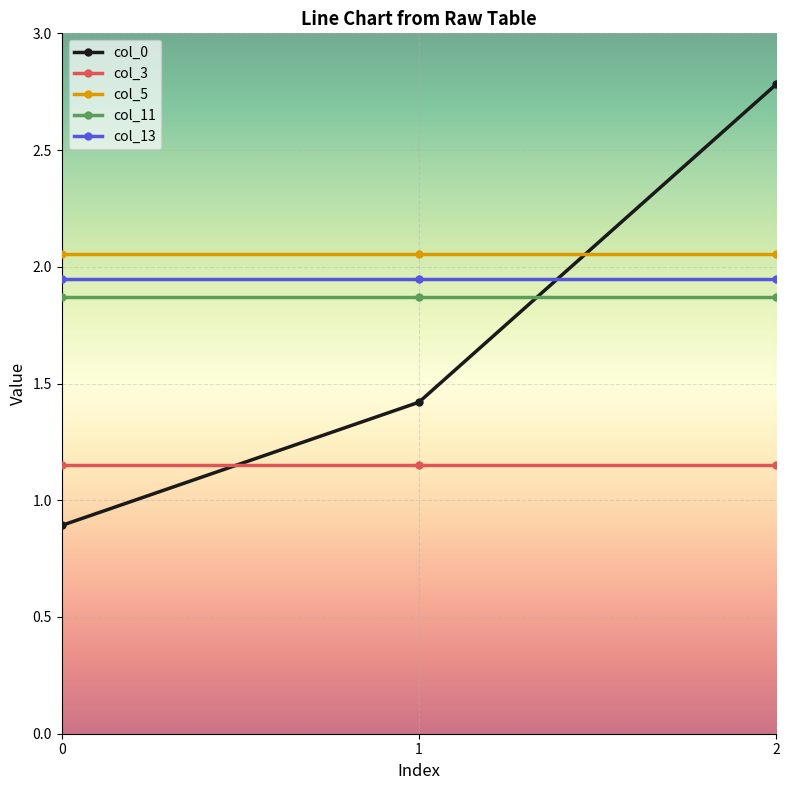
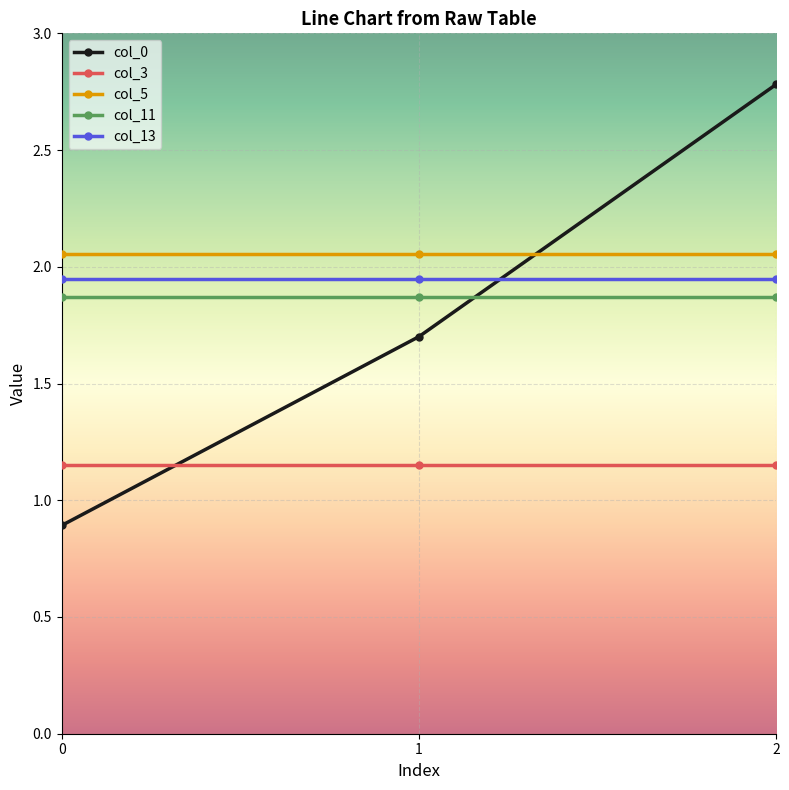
  {
    "col_0": {
      "0": 0.89,
-     "1": 1.42,
+     "1": 1.70,
      "2": 2.78
    },
    "col_3": {
      "0": 1.15,
      "1": 1.15,
      "2": 1.15
    },
    "col_5": {
      "0": 2.05,
      "1": 2.05,
      "2": 2.05
    },
    "col_11": {
      "0": 1.87,
      "1": 1.87,
      "2": 1.87
    },
    "col_13": {
      "0": 1.95,
      "1": 1.95,
      "2": 1.95
    }
  }
